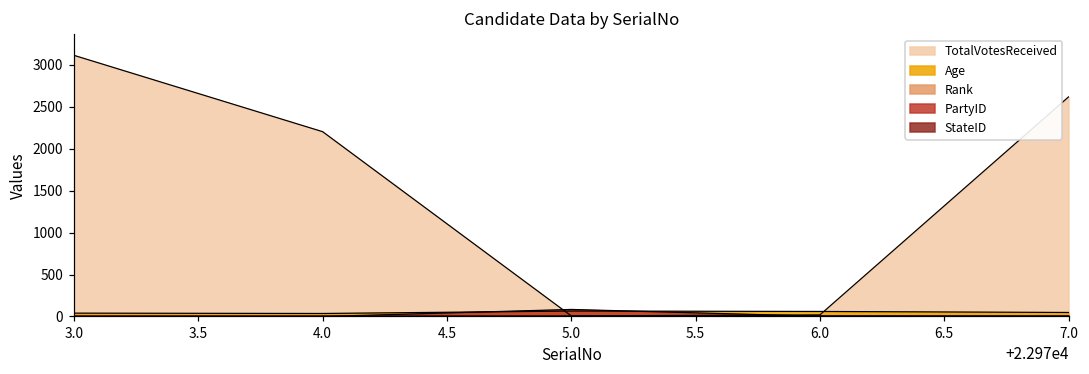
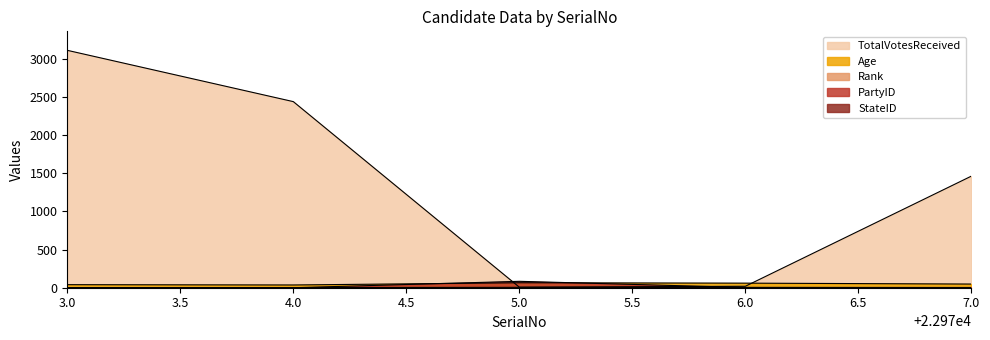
  {
    "TotalVotesReceived": {
      "3.0": 3100,
-     "4.0": 2200,
-     "7.0": 2600
+     "4.0": 2400,
+     "7.0": 1500
    },
    "Age": {
      "3.0": 0,
      "4.0": 0,
      "6.0": 100,
      "7.0": 0
    }
  }
